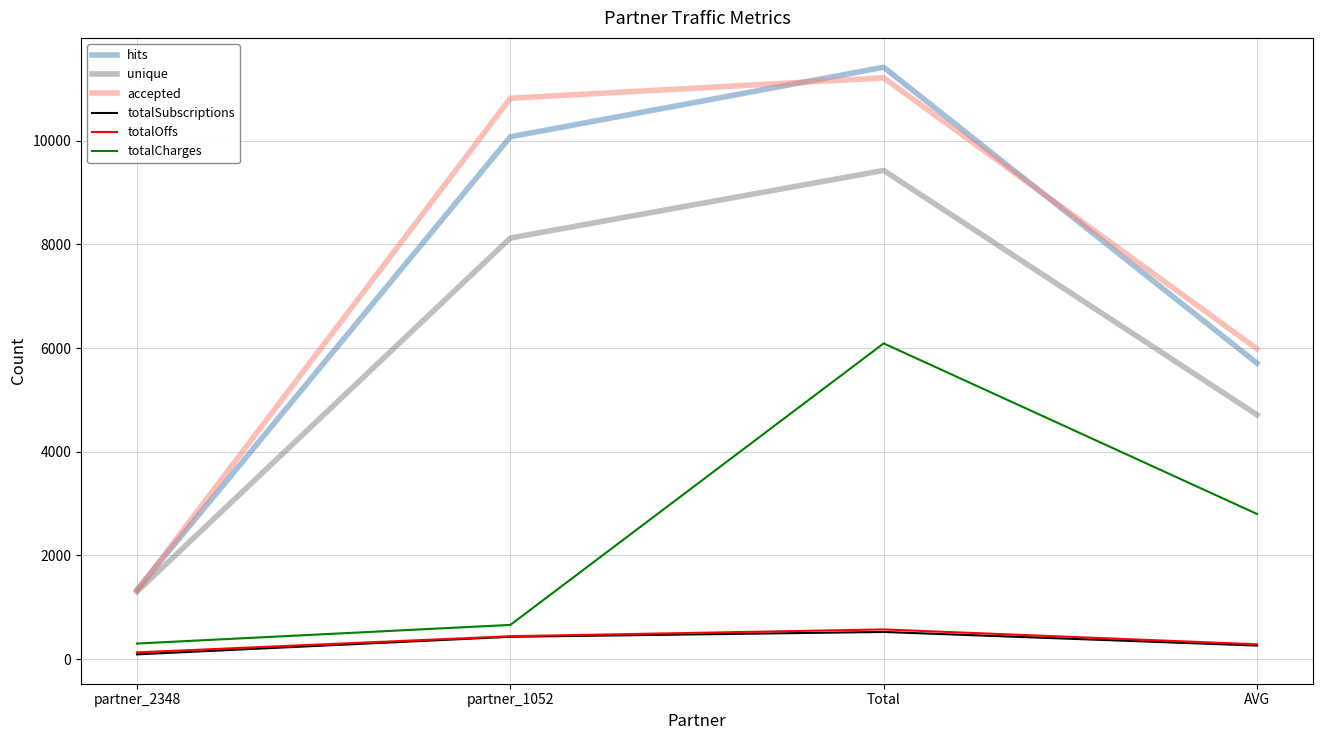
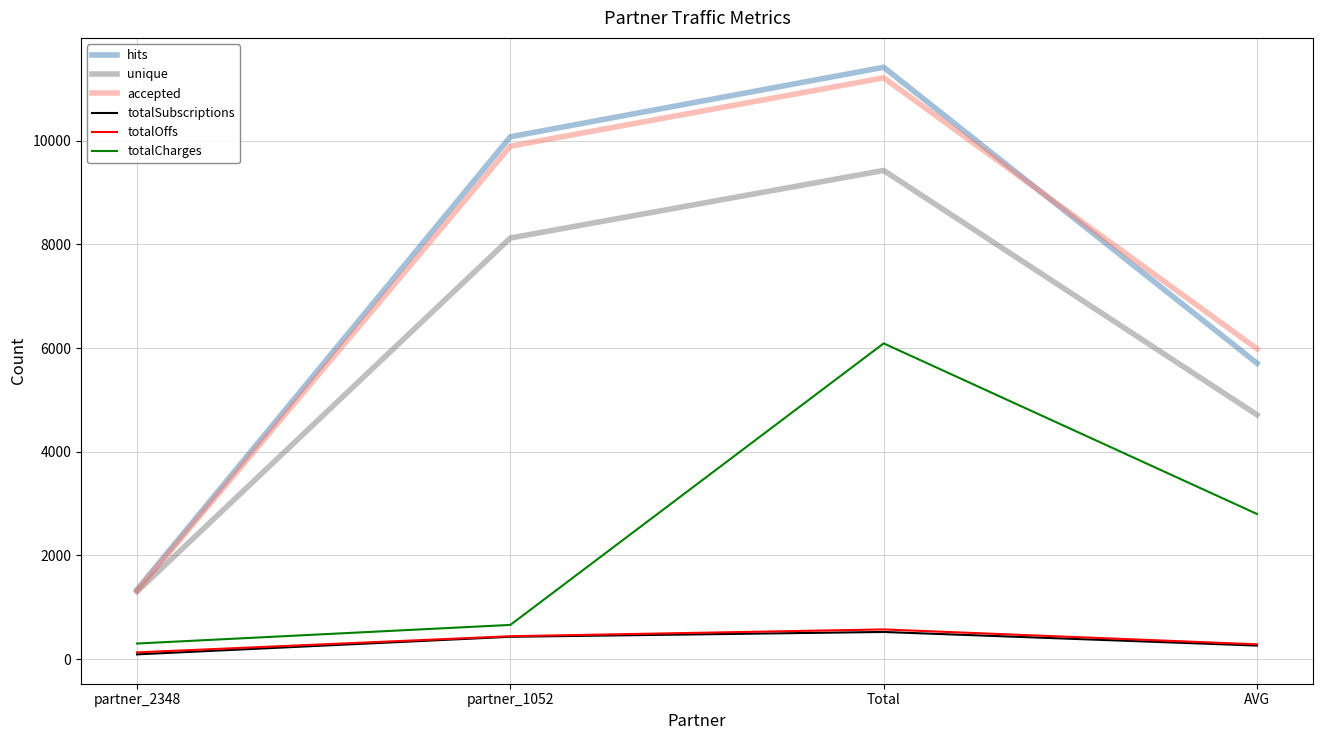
  {
    "accepted": {
-     "partner_1052": 10800,
+     "partner_1052": 9900,
      "Total": 11200,
      "AVG": 6000
    },
    "totalSubscriptions": {
      "Total": 500
    },
    "totalOffs": {
      "Total": 600
    },
    "totalCharges": {
      "partner_2348": 300,
      "partner_1052": 700,
      "Total": 6100,
      "AVG": 2800
    }
  }
